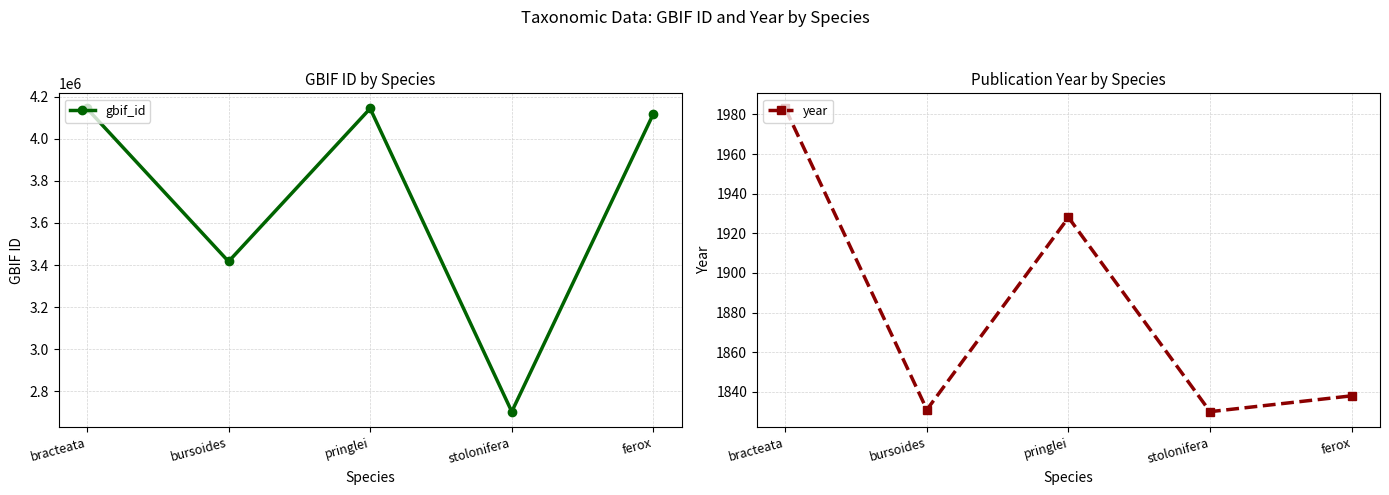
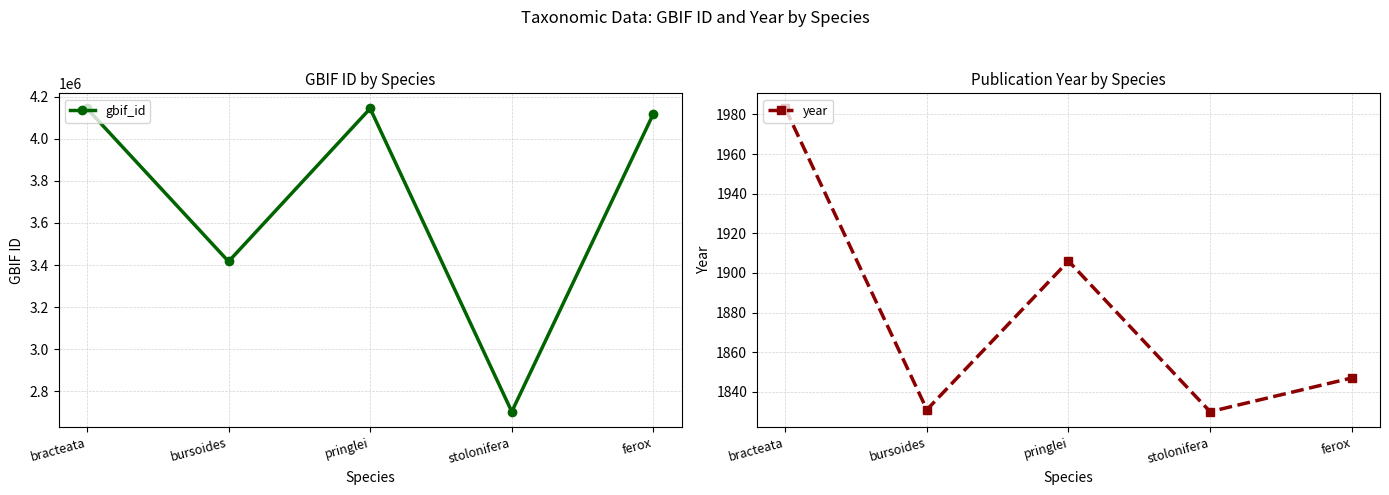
  {
    "GBIF ID by Species": {
      "bursoides": 3420000,
      "pringlei": 4140000,
      "stolonifera": 2700000,
      "ferox": 4120000
    },
    "Publication Year by Species": {
      "bursoides": 1831,
-     "pringlei": 1928,
+     "pringlei": 1906,
      "stolonifera": 1830,
-     "ferox": 1838
+     "ferox": 1847
    }
  }
